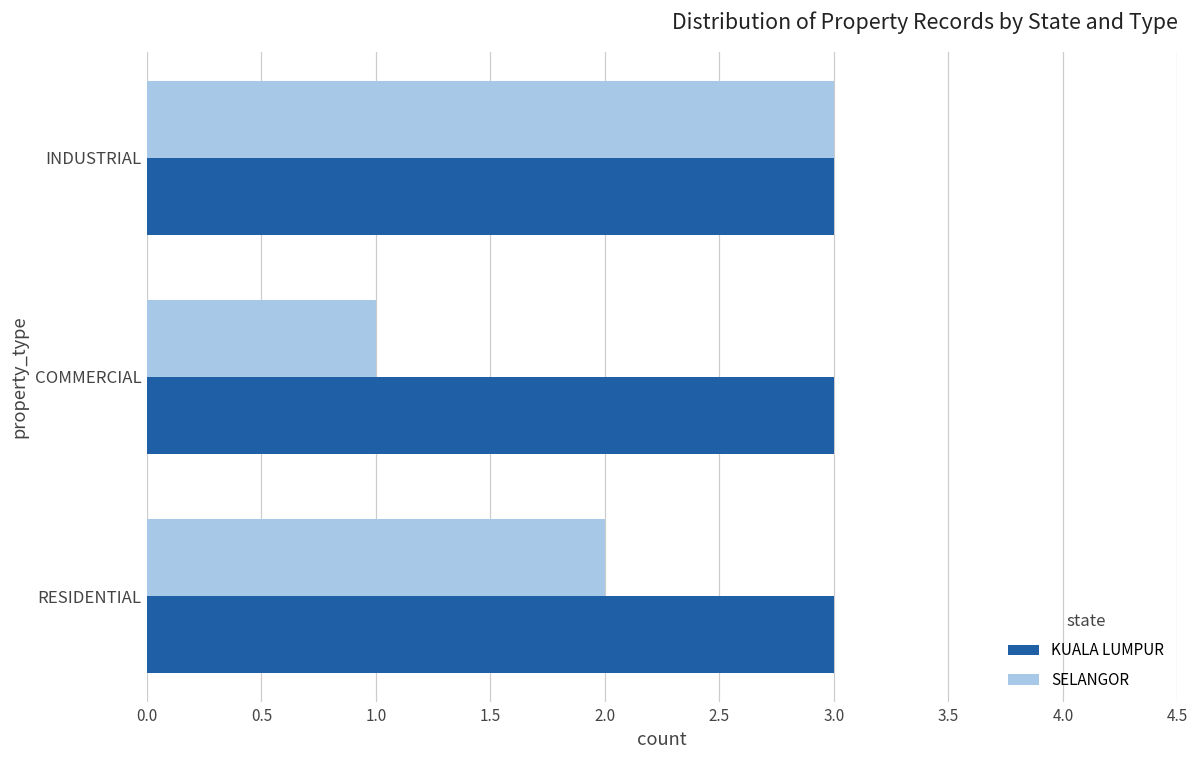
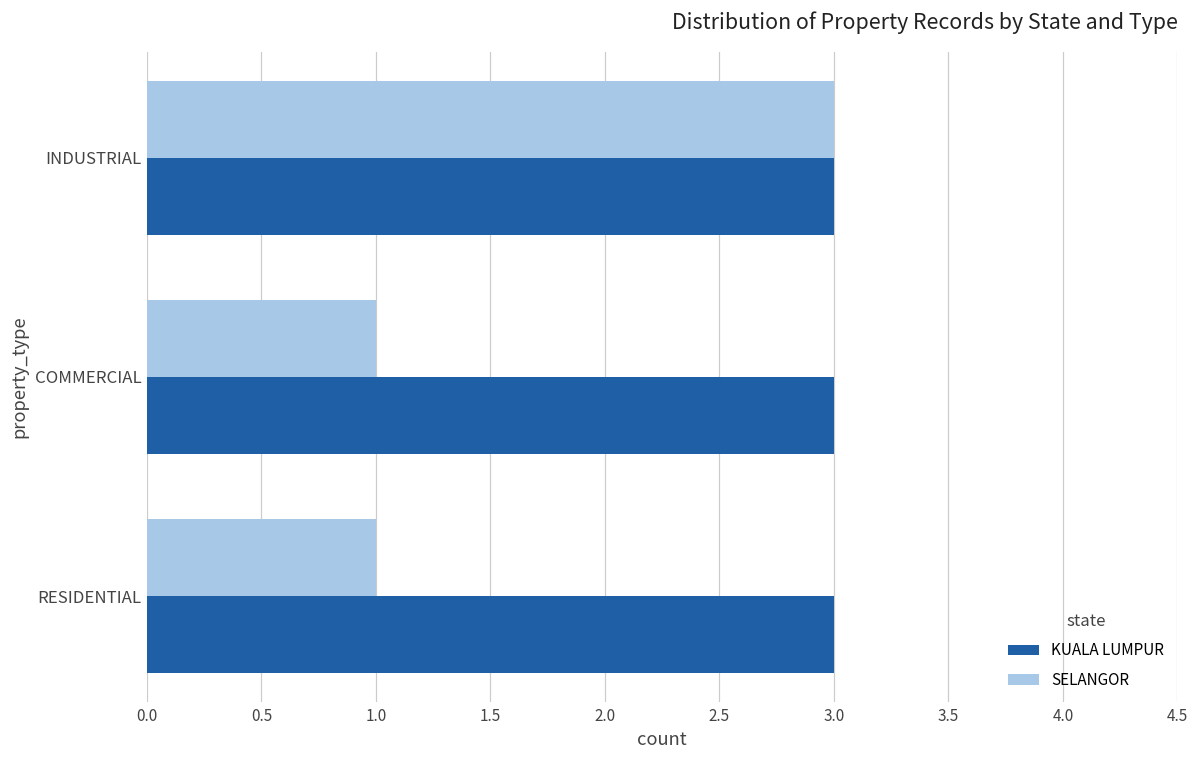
  {
    "KUALA LUMPUR": {
      "INDUSTRIAL": 3,
      "COMMERCIAL": 3,
      "RESIDENTIAL": 3
    },
    "SELANGOR": {
      "INDUSTRIAL": 3,
      "COMMERCIAL": 1,
-     "RESIDENTIAL": 2
+     "RESIDENTIAL": 1
    }
  }
